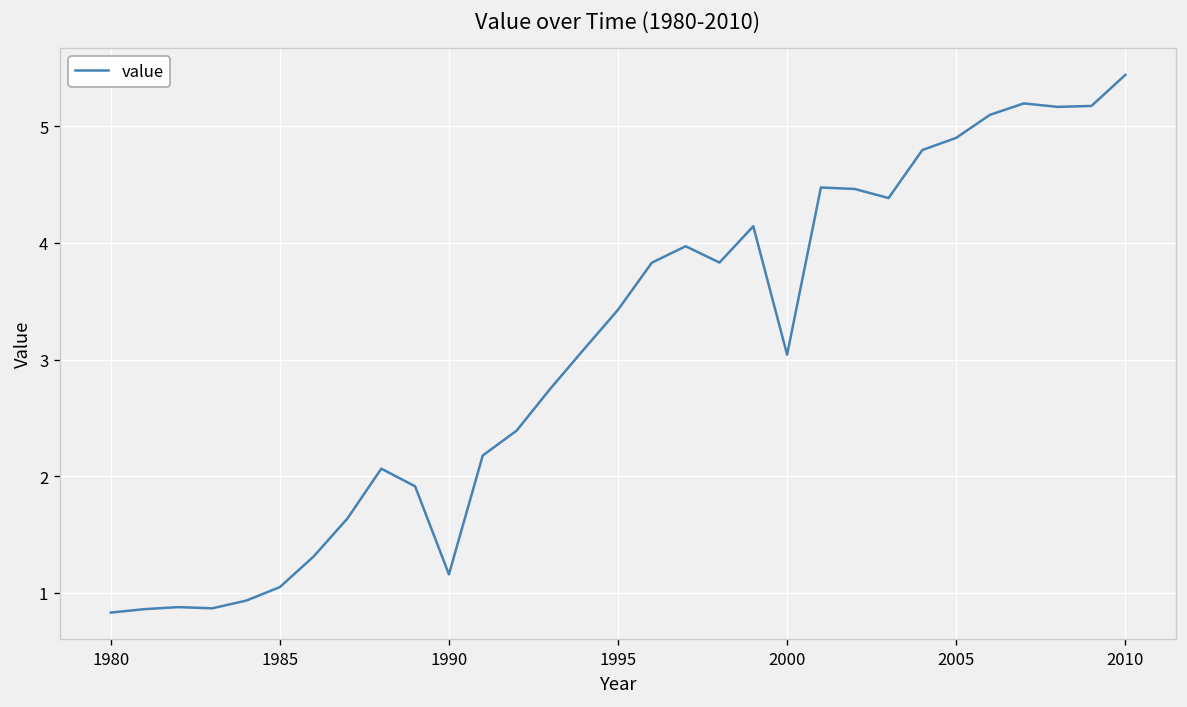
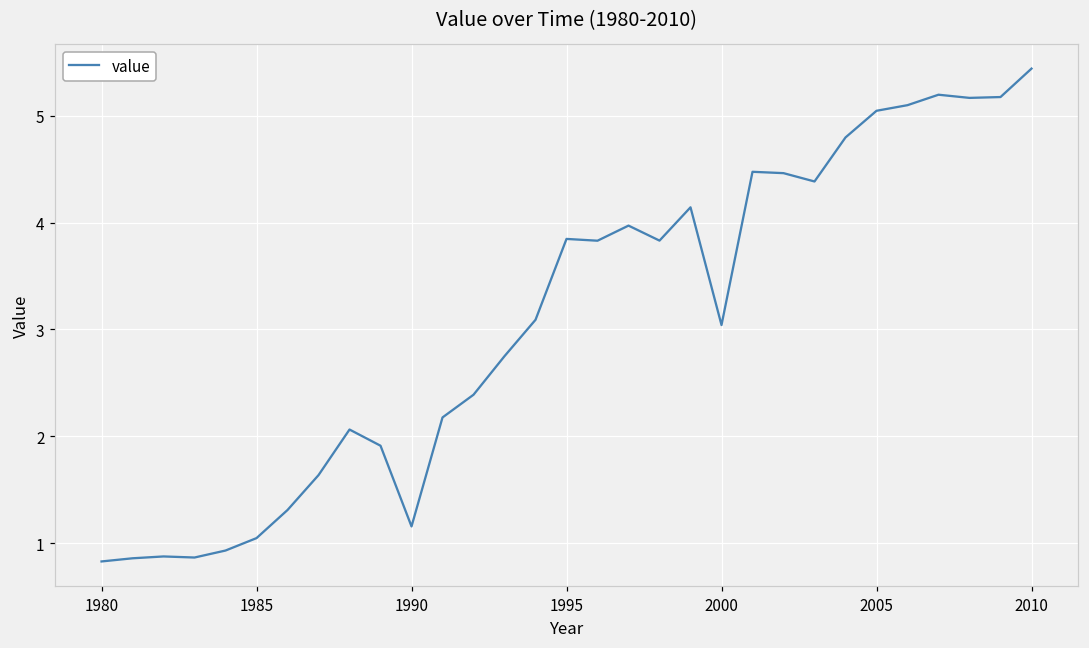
  {
    "1980": 0.8,
    "1985": 1.0,
    "1990": 1.2,
-   "1995": 3.4,
+   "1995": 3.8,
    "2000": 3.0,
-   "2005": 4.9,
+   "2005": 5.0,
    "2010": 5.4
  }
